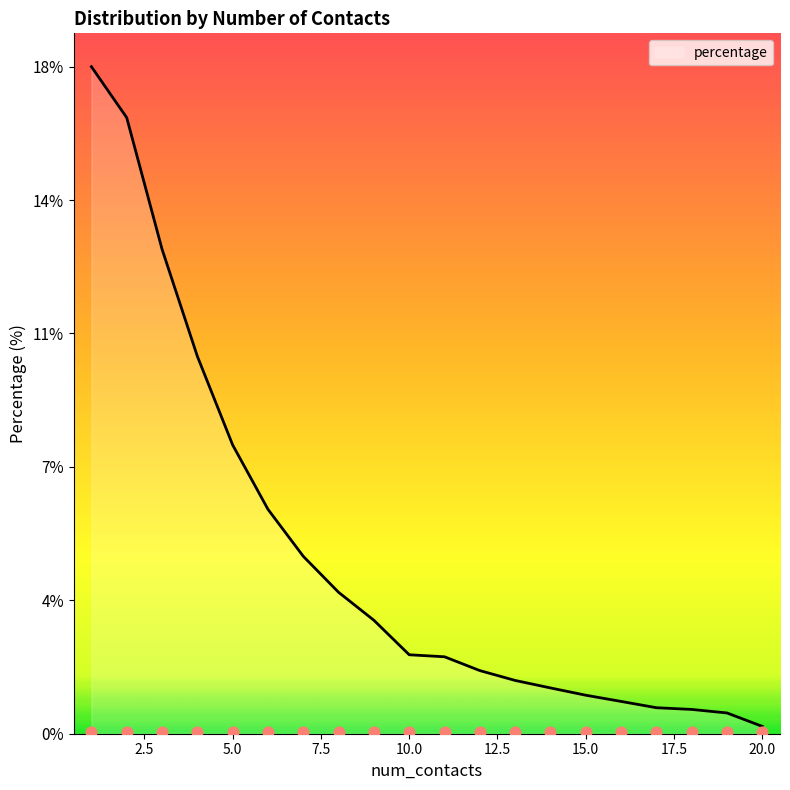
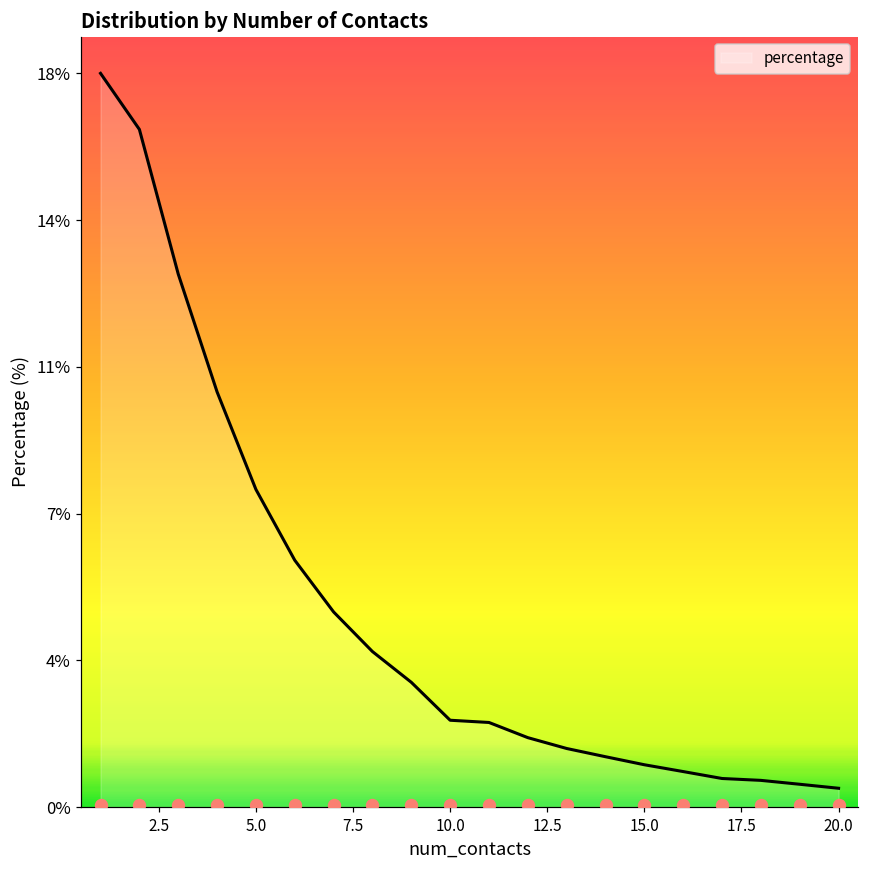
  {
    "percentage": {
      "5.0": "7.7%",
      "10.0": "2.1%",
      "15.0": "1.0%",
-     "20.0": "0.2%"
+     "20.0": "0.5%"
    }
  }
